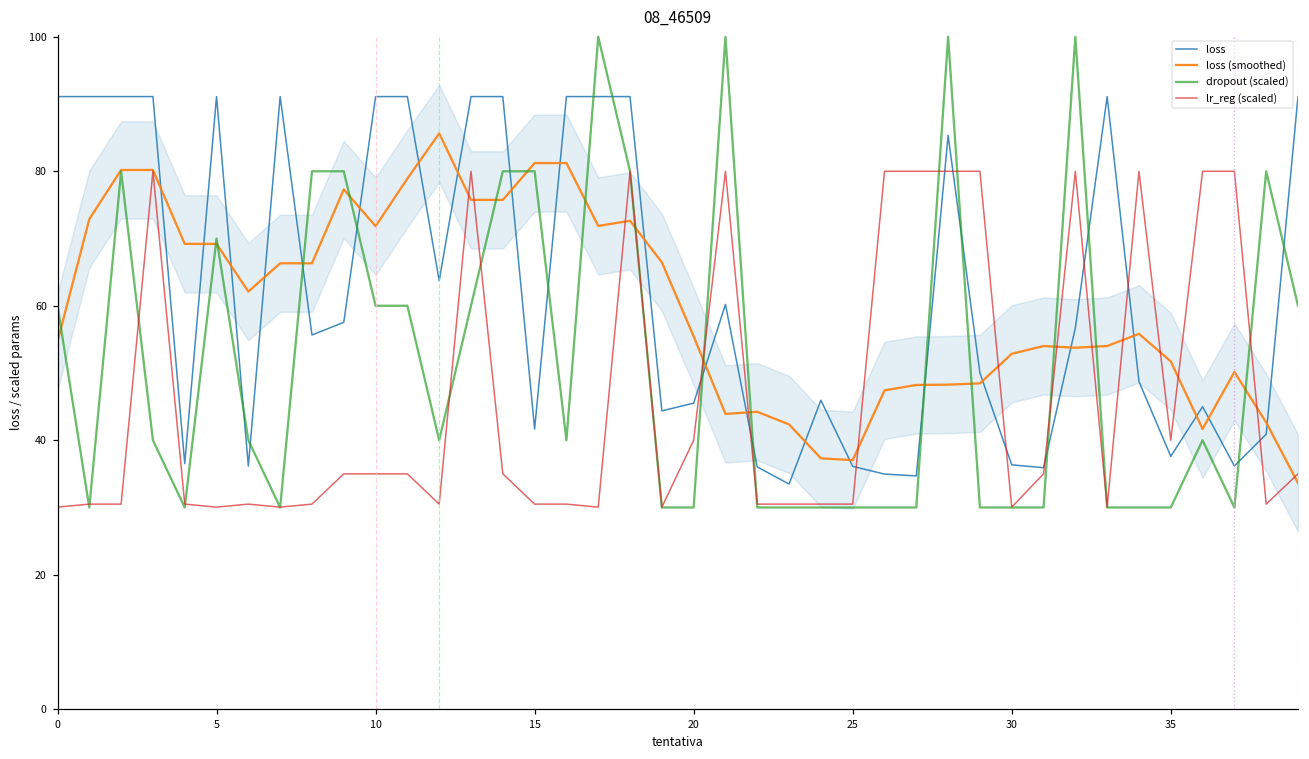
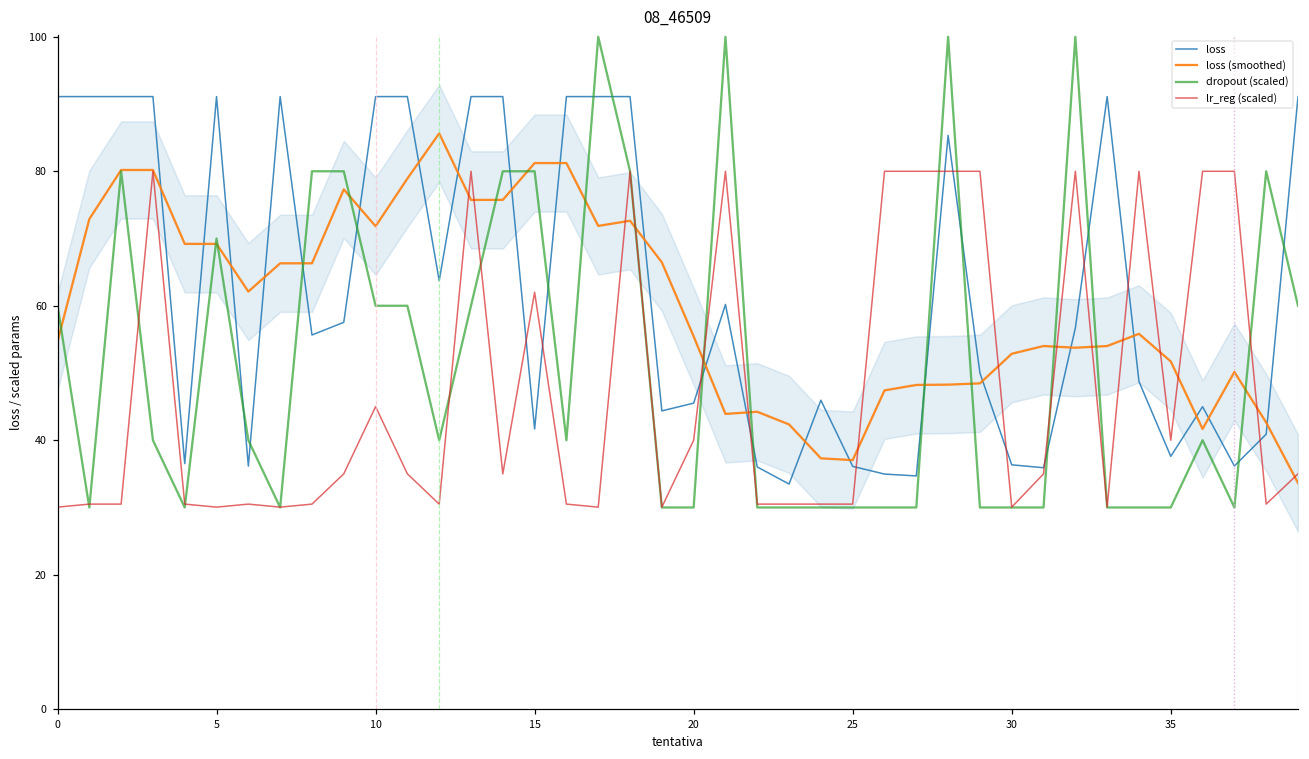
  {
    "loss (smoothed)": {
      "0": 55,
      "5": 69,
      "10": 72,
      "15": 81,
      "20": 55,
      "25": 37,
      "30": 53,
      "35": 52
    },
    "dropout (scaled)": {
      "0": 60,
      "5": 70,
      "10": 60,
      "15": 80,
      "20": 30,
      "25": 30,
      "35": 30
    },
    "lr_reg (scaled)": {
      "0": 30,
      "5": 30,
-     "10": 35,
-     "15": 31,
+     "10": 45,
+     "15": 62,
      "20": 40,
      "25": 31,
      "35": 40
    }
  }
